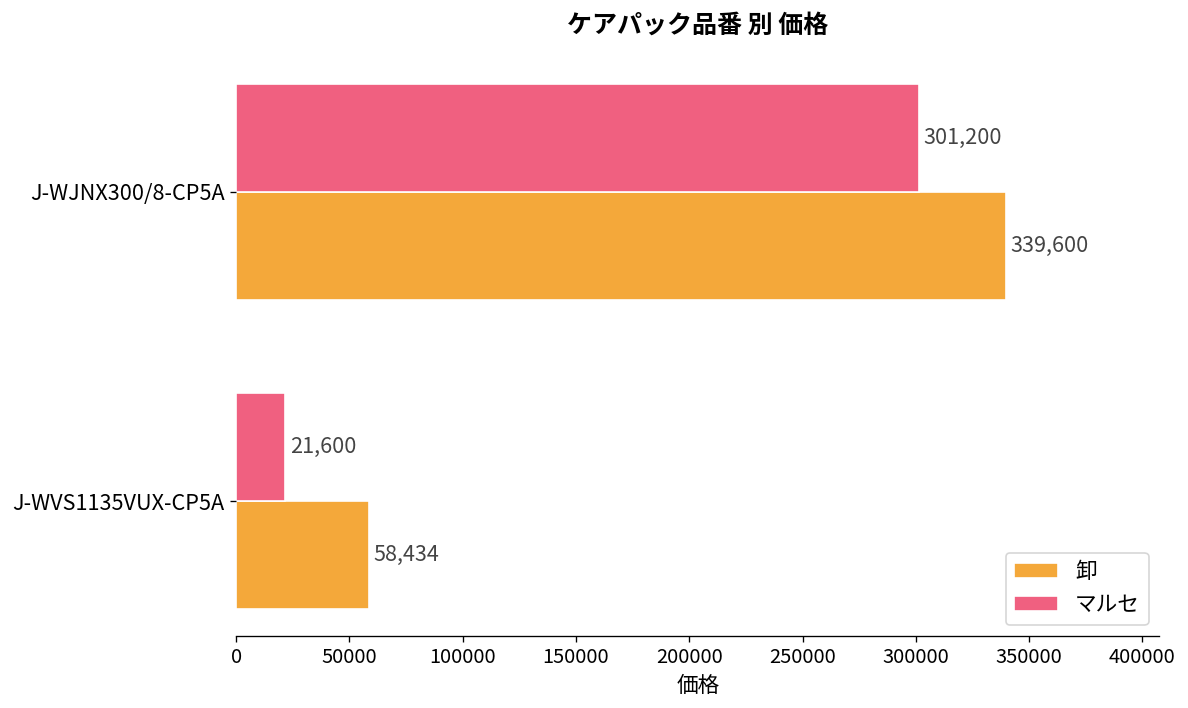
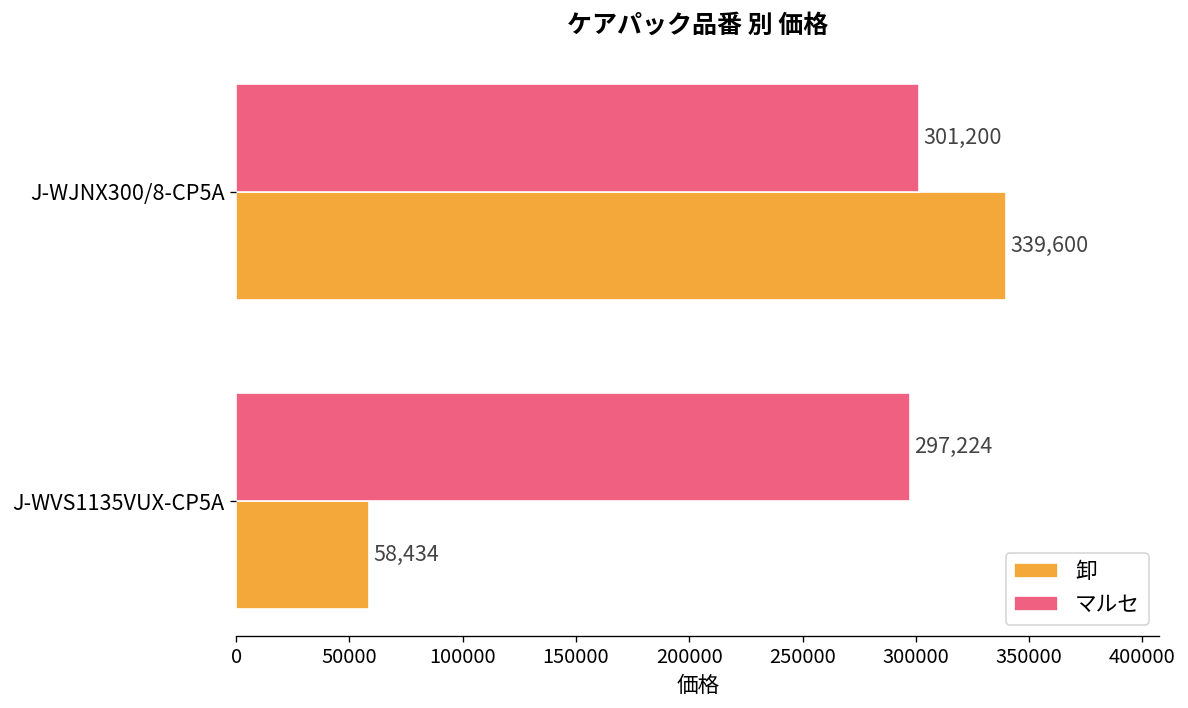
  {
    "卸": {
      "J-WJNX300/8-CP5A": "339,600",
      "J-WVS1135VUX-CP5A": "58,434"
    },
    "マルセ": {
      "J-WJNX300/8-CP5A": "301,200",
-     "J-WVS1135VUX-CP5A": "21,600"
+     "J-WVS1135VUX-CP5A": "297,224"
    }
  }
